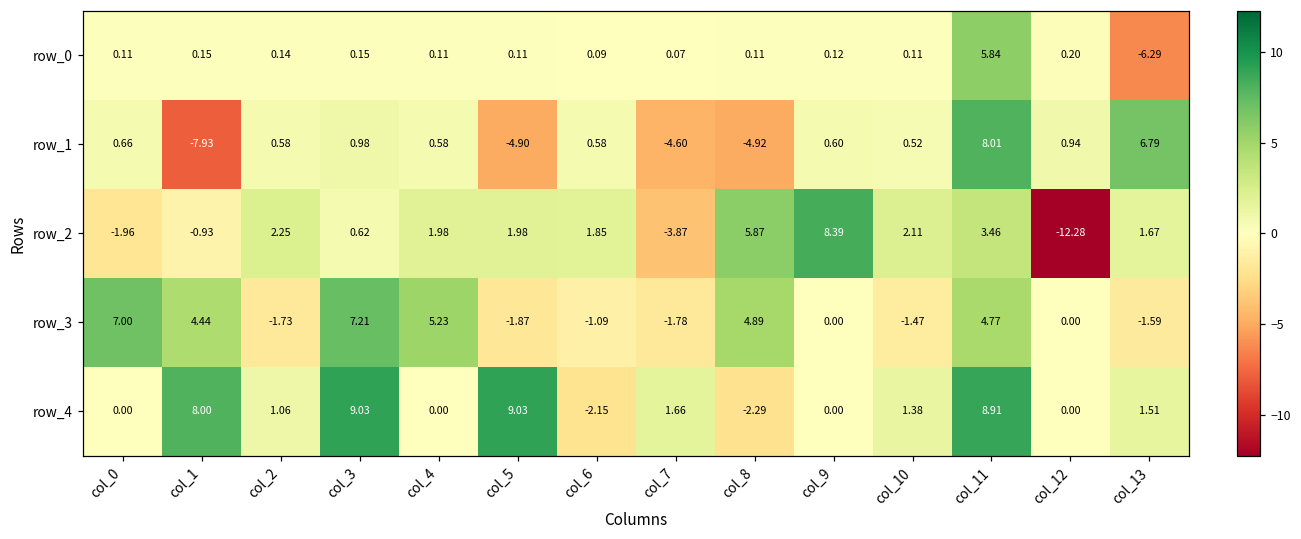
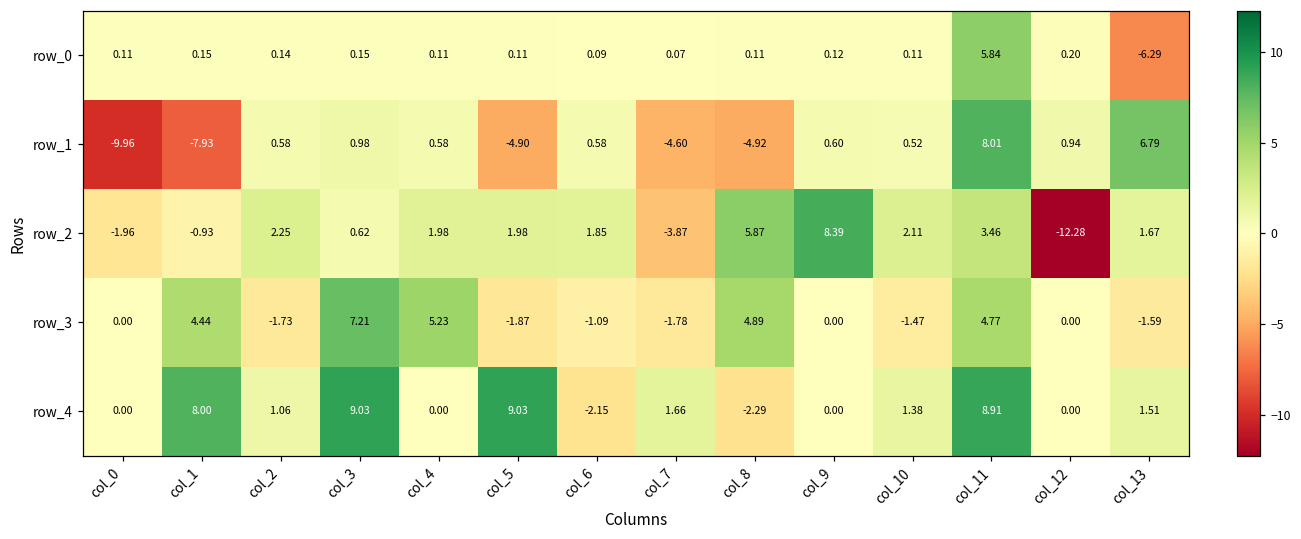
  {
    "row_0": {
      "col_0": 0.11,
      "col_1": 0.15,
      "col_2": 0.14,
      "col_3": 0.15,
      "col_4": 0.11,
      "col_5": 0.11,
      "col_6": 0.09,
      "col_7": 0.07,
      "col_8": 0.11,
      "col_9": 0.12,
      "col_10": 0.11,
      "col_11": 5.84,
      "col_12": 0.20,
      "col_13": -6.29
    },
    "row_1": {
-     "col_0": 0.66,
+     "col_0": -9.96,
      "col_1": -7.93,
      "col_2": 0.58,
      "col_3": 0.98,
      "col_4": 0.58,
      "col_5": -4.90,
      "col_6": 0.58,
      "col_7": -4.60,
      "col_8": -4.92,
      "col_9": 0.60,
      "col_10": 0.52,
      "col_11": 8.01,
      "col_12": 0.94,
      "col_13": 6.79
    },
    "row_2": {
      "col_0": -1.96,
      "col_1": -0.93,
      "col_2": 2.25,
      "col_3": 0.62,
      "col_4": 1.98,
      "col_5": 1.98,
      "col_6": 1.85,
      "col_7": -3.87,
      "col_8": 5.87,
      "col_9": 8.39,
      "col_10": 2.11,
      "col_11": 3.46,
      "col_12": -12.28,
      "col_13": 1.67
    },
    "row_3": {
-     "col_0": 7.00,
+     "col_0": 0.00,
      "col_1": 4.44,
      "col_2": -1.73,
      "col_3": 7.21,
      "col_4": 5.23,
      "col_5": -1.87,
      "col_6": -1.09,
      "col_7": -1.78,
      "col_8": 4.89,
      "col_9": 0.00,
      "col_10": -1.47,
      "col_11": 4.77,
      "col_12": 0.00,
      "col_13": -1.59
    },
    "row_4": {
      "col_0": 0.00,
      "col_1": 8.00,
      "col_2": 1.06,
      "col_3": 9.03,
      "col_4": 0.00,
      "col_5": 9.03,
      "col_6": -2.15,
      "col_7": 1.66,
      "col_8": -2.29,
      "col_9": 0.00,
      "col_10": 1.38,
      "col_11": 8.91,
      "col_12": 0.00,
      "col_13": 1.51
    }
  }
